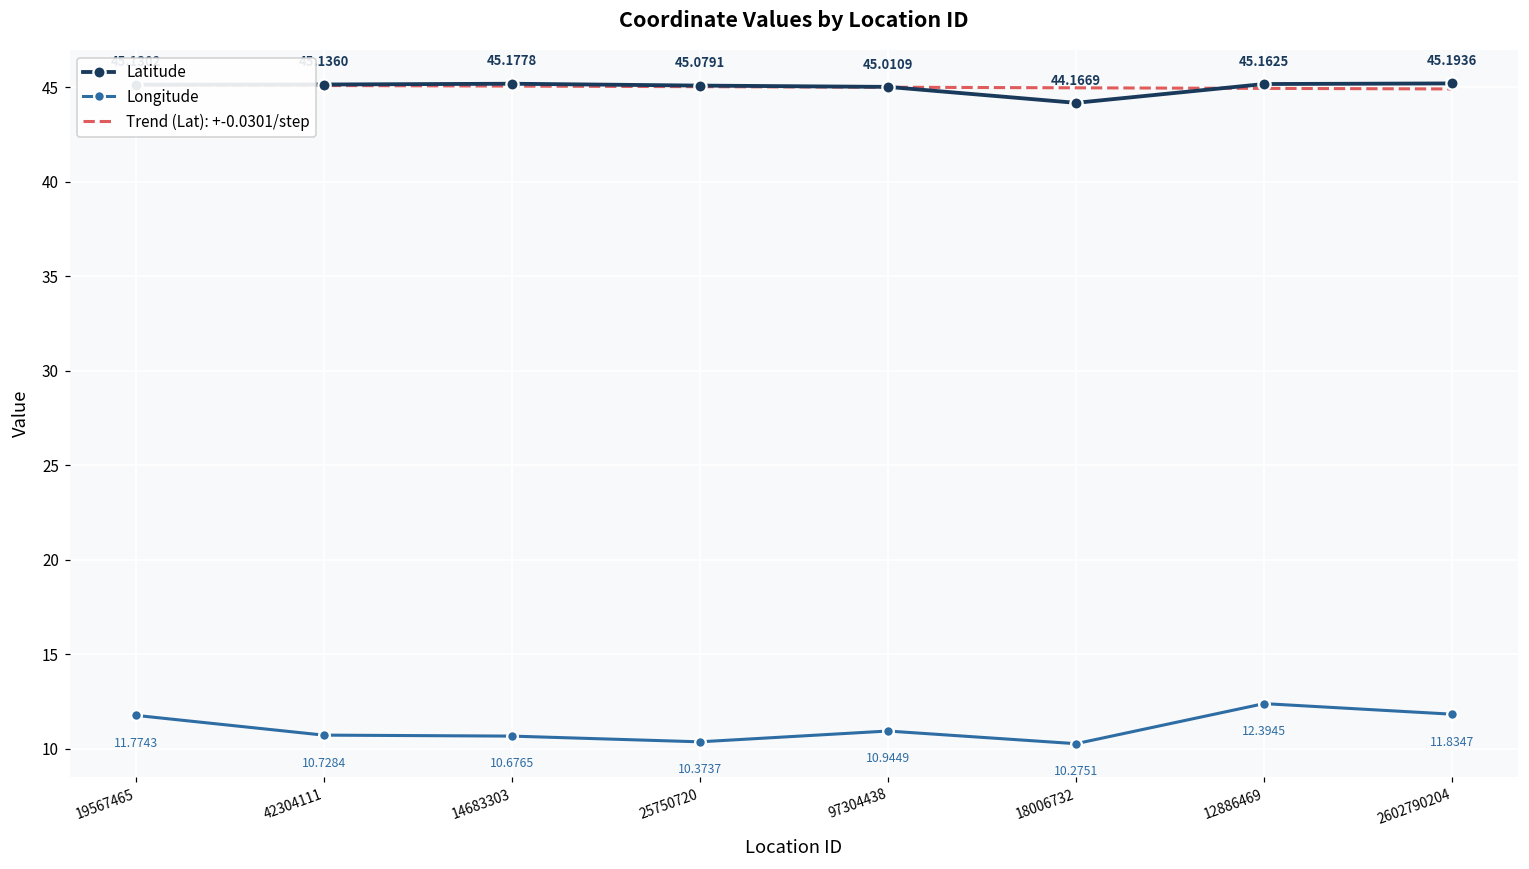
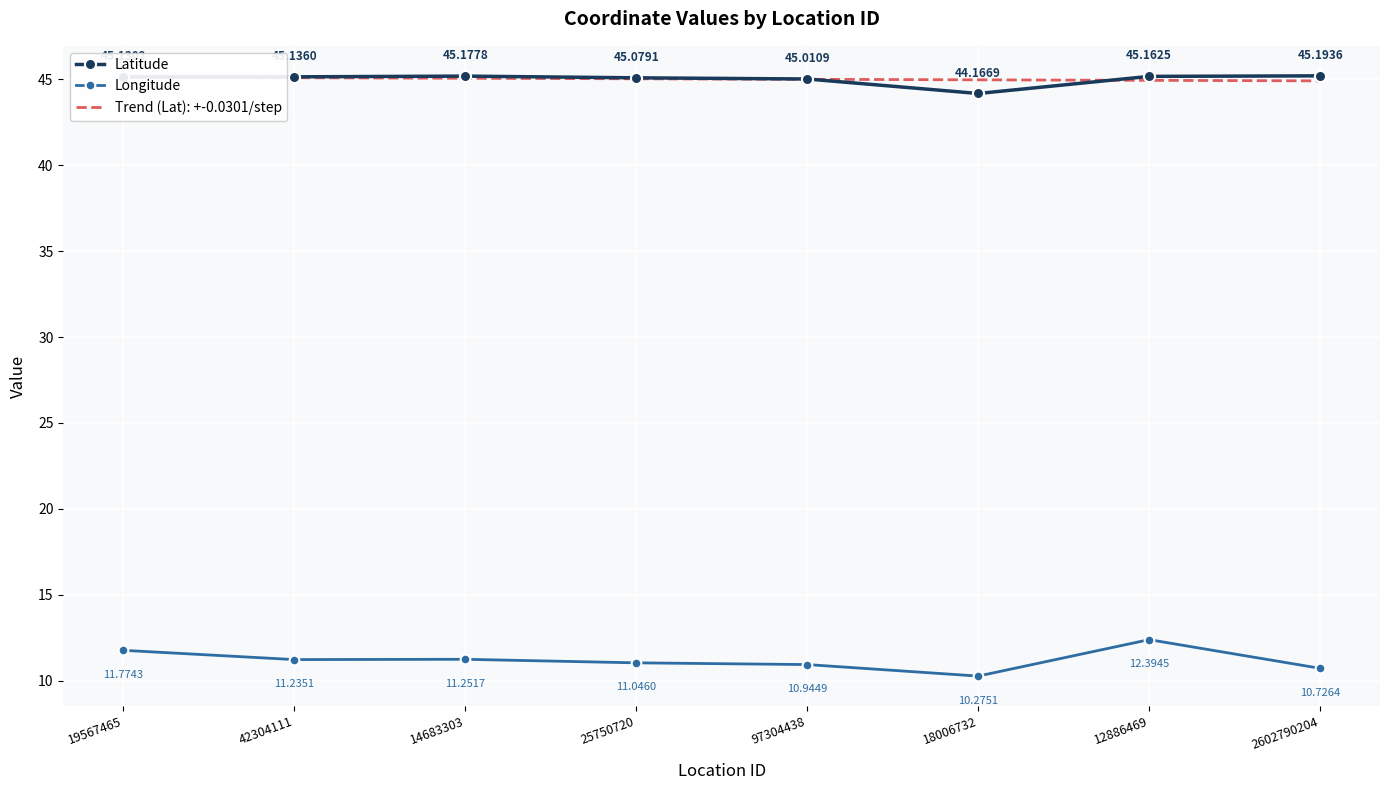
  {
    "Latitude": {
      "12886469": 45.1625,
      "2602790204": 45.1936
    },
    "Longitude": {
      "19567465": 11.7743,
-     "42304111": 10.7284,
-     "14683303": 10.6765,
-     "25750720": 10.3737,
+     "42304111": 11.2351,
+     "14683303": 11.2517,
+     "25750720": 11.0460,
      "97304438": 10.9449,
      "18006732": 10.2751,
      "12886469": 12.3945,
-     "2602790204": 11.8347
+     "2602790204": 10.7264
    },
    "Trend (Lat): +-0.0301/step": {
      "2602790204": 44.9
    }
  }
